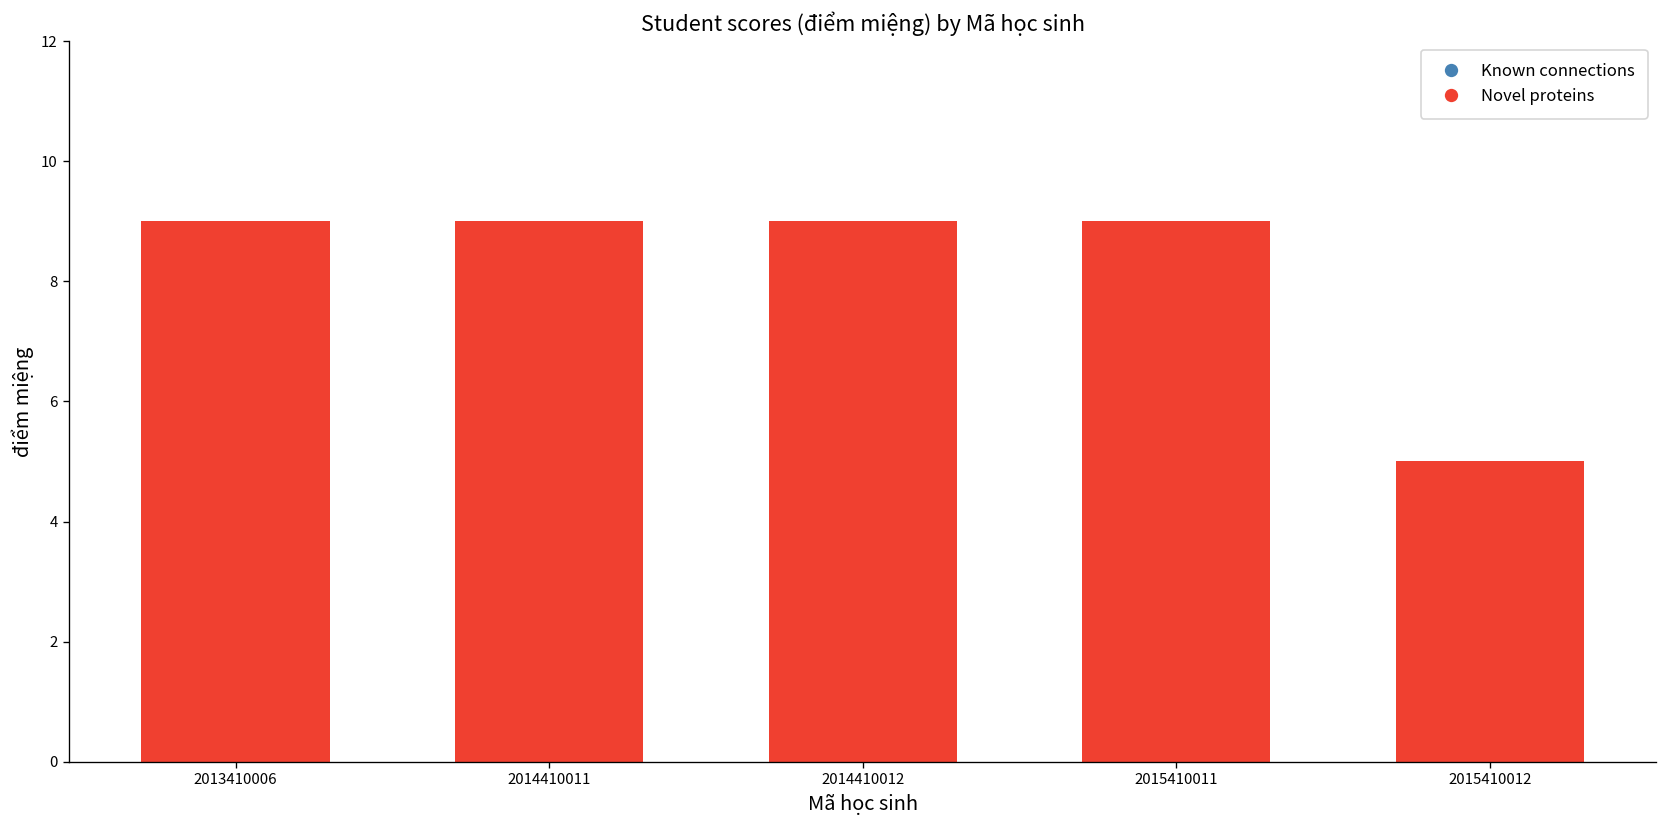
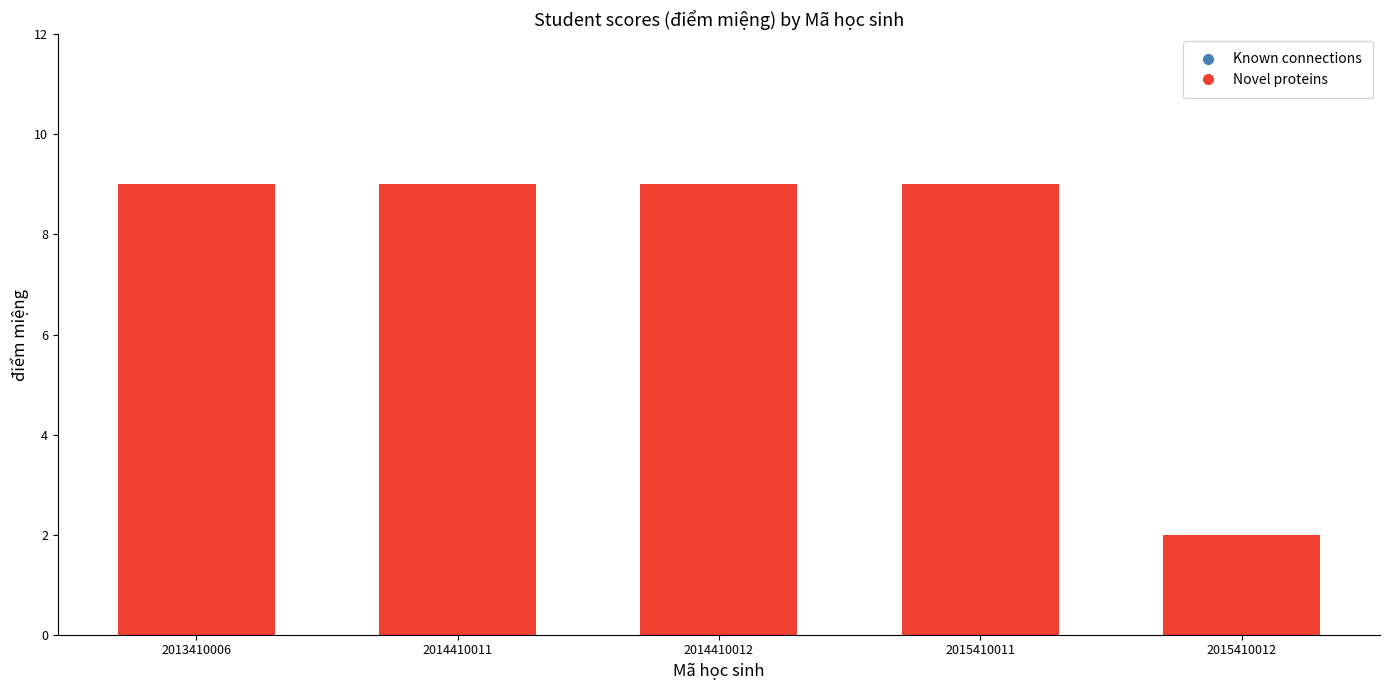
  {
    "2013410006": 9,
    "2014410011": 9,
    "2014410012": 9,
    "2015410011": 9,
-   "2015410012": 5
+   "2015410012": 2
  }
